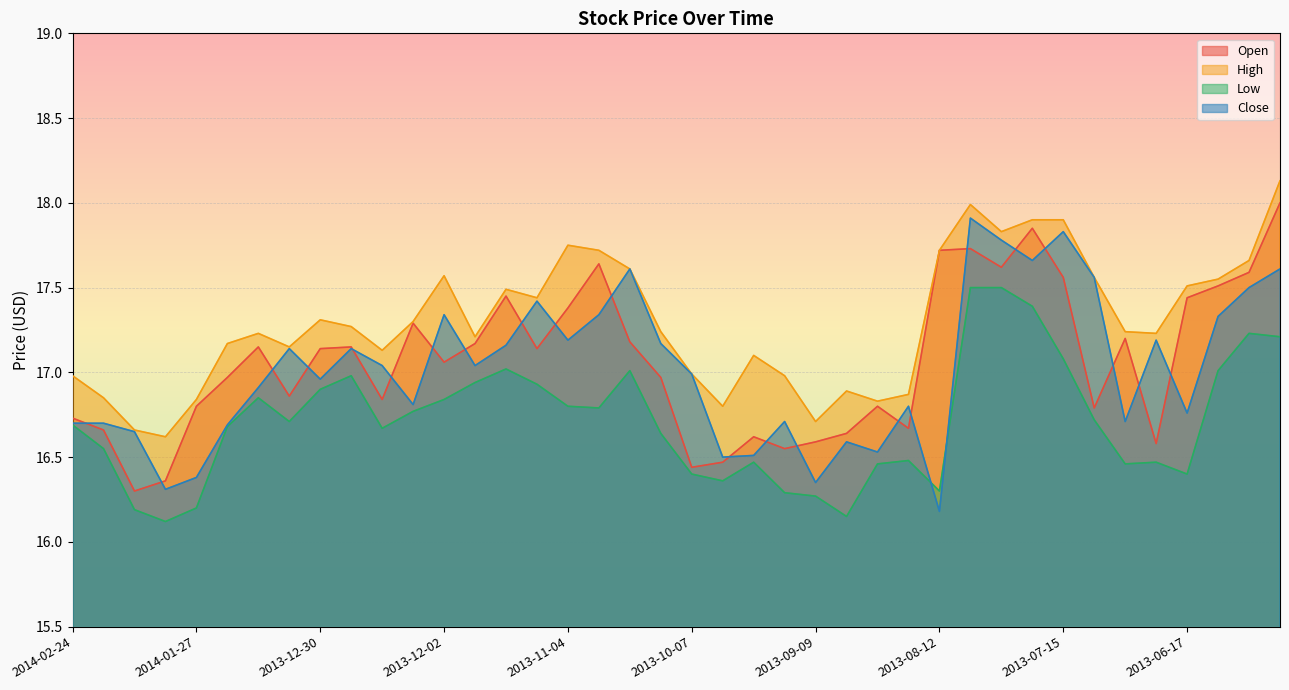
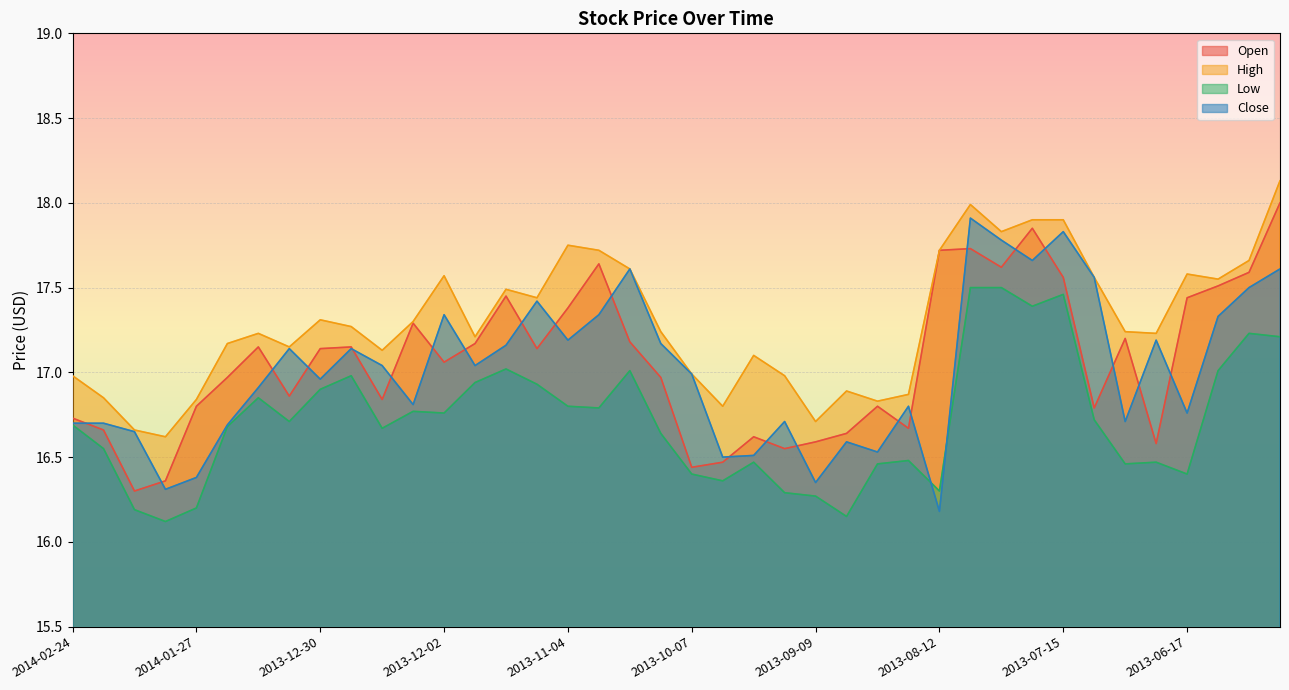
  {
    "Open": {
      "2014-02-24": 16.73,
      "2014-01-27": 16.80,
      "2013-12-30": 17.14,
      "2013-12-02": 17.06,
      "2013-11-04": 17.38,
      "2013-10-07": 16.44,
      "2013-09-09": 16.59,
      "2013-07-15": 17.56,
      "2013-06-17": 17.44
    },
    "High": {
      "2014-02-24": 16.98,
      "2014-01-27": 16.84,
      "2013-12-30": 17.31,
      "2013-12-02": 17.57,
      "2013-11-04": 17.75,
      "2013-09-09": 16.71,
      "2013-07-15": 17.90,
-     "2013-06-17": 17.51
+     "2013-06-17": 17.58
    },
    "Low": {
      "2014-01-27": 16.20,
      "2013-12-30": 16.90,
-     "2013-12-02": 16.84,
+     "2013-12-02": 16.76,
      "2013-11-04": 16.80,
      "2013-10-07": 16.40,
      "2013-09-09": 16.27,
      "2013-08-12": 16.30,
-     "2013-07-15": 17.08,
+     "2013-07-15": 17.46,
      "2013-06-17": 16.40
    },
    "Close": {
      "2014-01-27": 16.38,
      "2013-12-30": 16.96,
      "2013-12-02": 17.34,
      "2013-11-04": 17.19,
      "2013-09-09": 16.35,
      "2013-08-12": 16.18,
      "2013-07-15": 17.83,
      "2013-06-17": 16.76
    }
  }
